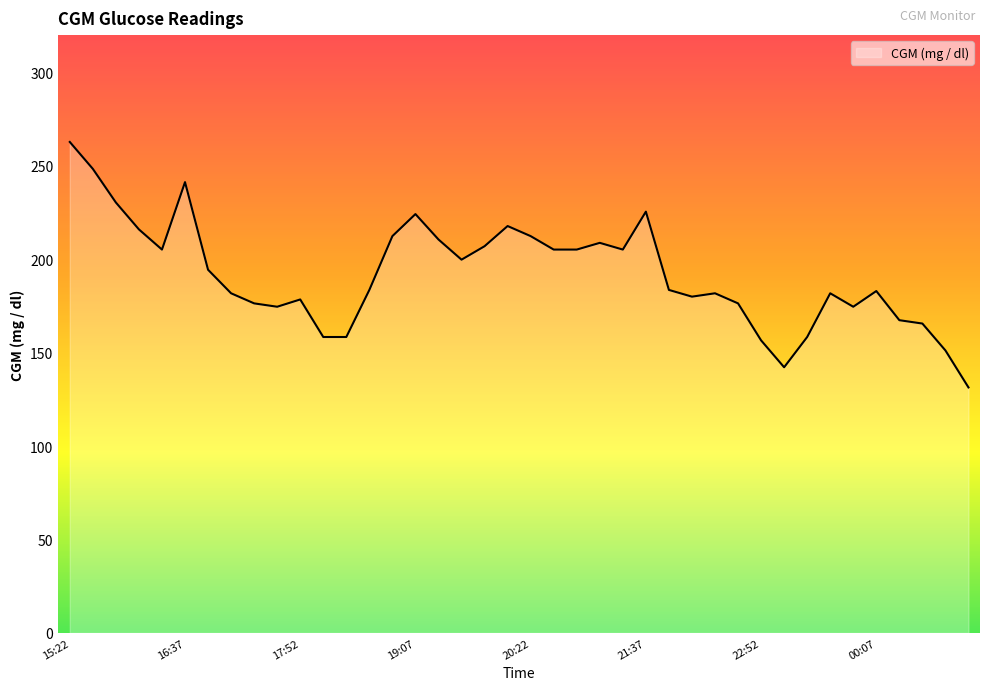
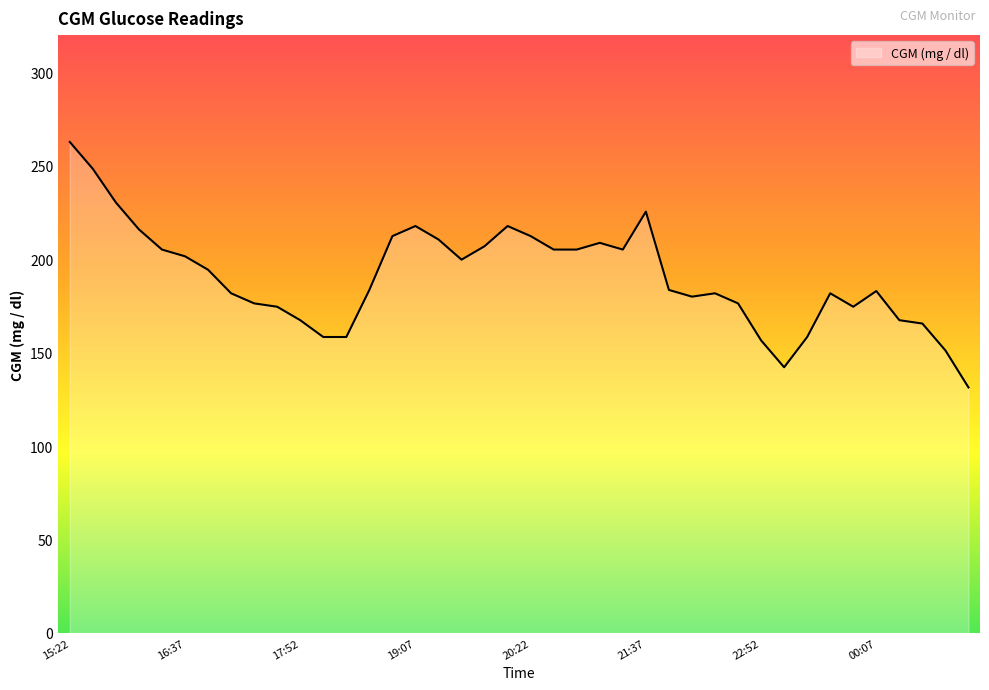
  {
    "15:22": 263,
-   "16:37": 241,
-   "17:52": 179,
-   "19:07": 224,
+   "16:37": 202,
+   "17:52": 167,
+   "19:07": 218,
    "20:22": 212,
    "21:37": 226,
    "22:52": 157,
    "00:07": 183
  }
